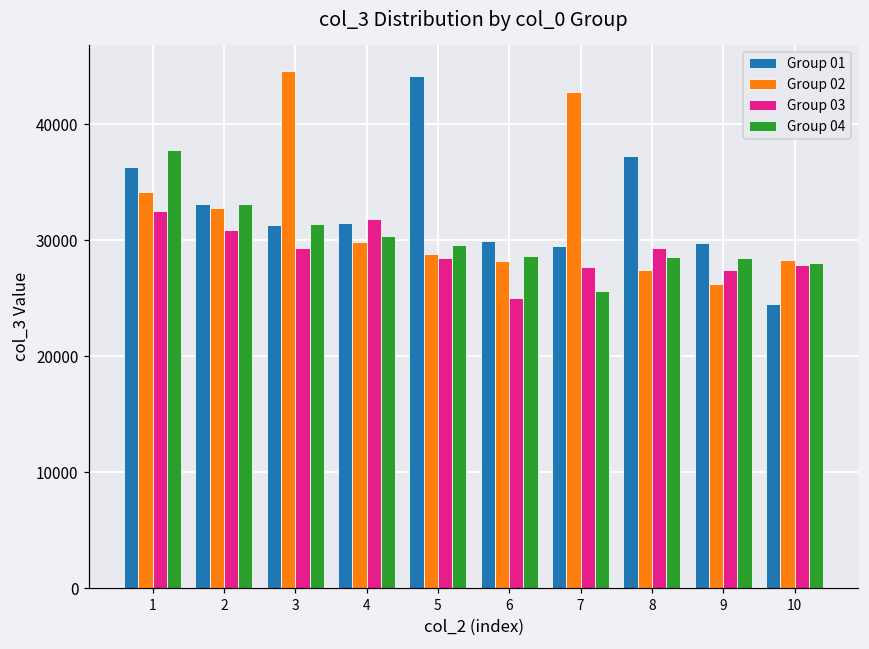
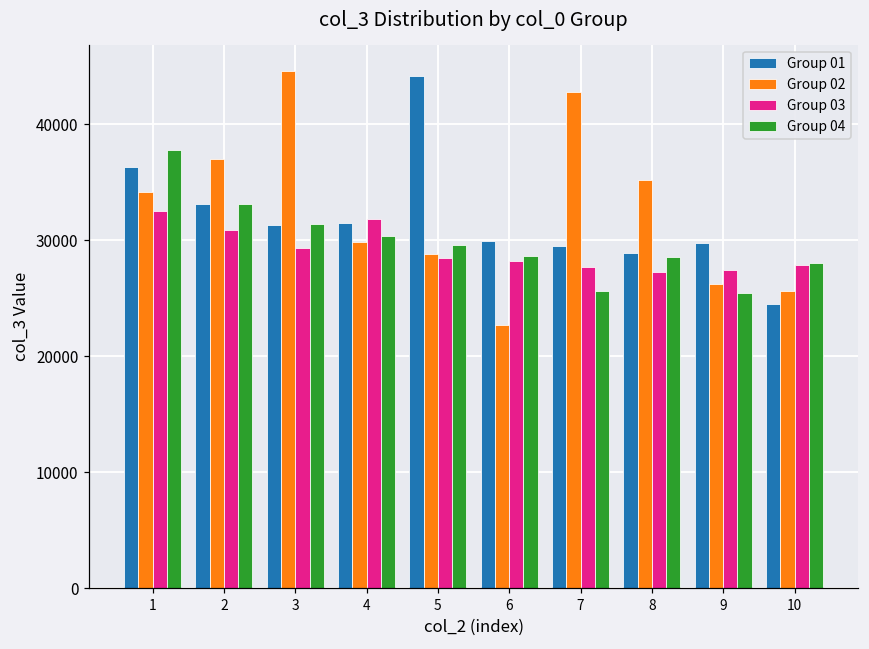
  {
    "Group 01": {
      "1": 36300,
      "2": 33100,
      "3": 31300,
      "4": 31500,
      "5": 44100,
      "6": 29900,
      "7": 29500,
-     "8": 37300,
+     "8": 28900,
      "9": 29800,
      "10": 24500
    },
    "Group 02": {
      "1": 34200,
-     "2": 32800,
+     "2": 37000,
      "3": 44600,
      "4": 29900,
      "5": 28800,
-     "6": 28200,
+     "6": 22700,
      "7": 42800,
-     "8": 27400,
+     "8": 35200,
      "9": 26200,
-     "10": 28300
+     "10": 25600
    },
    "Group 03": {
      "1": 32500,
      "2": 30900,
      "3": 29300,
      "4": 31900,
      "5": 28400,
-     "6": 25000,
+     "6": 28200,
      "7": 27700,
-     "8": 29300,
+     "8": 27200,
      "9": 27400,
      "10": 27800
    },
    "Group 04": {
      "1": 37800,
      "2": 33100,
      "3": 31400,
      "4": 30400,
      "5": 29600,
      "6": 28700,
      "7": 25600,
      "8": 28600,
-     "9": 28500,
+     "9": 25500,
      "10": 28000
    }
  }
